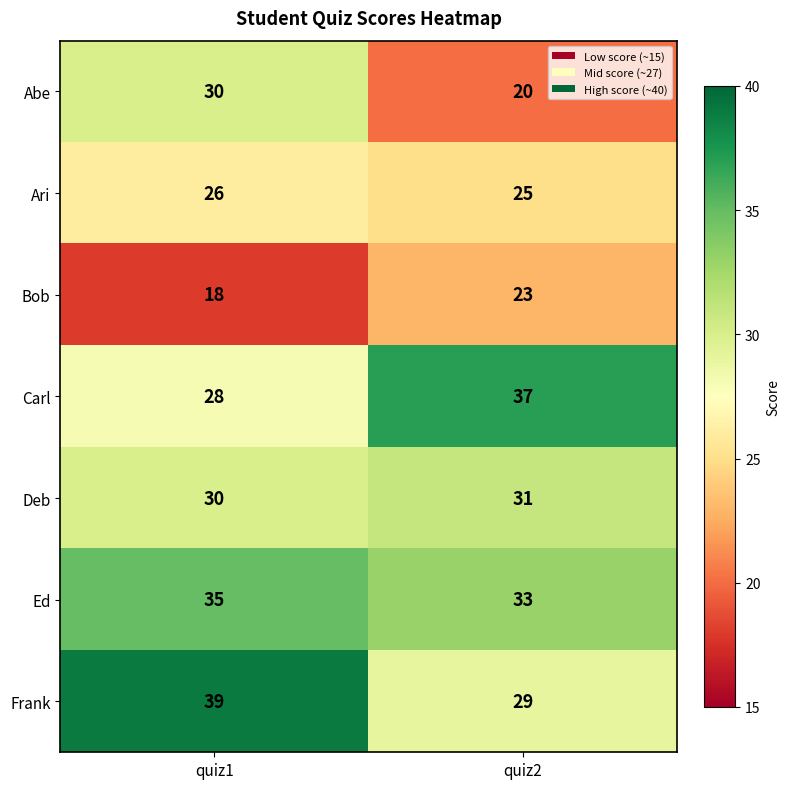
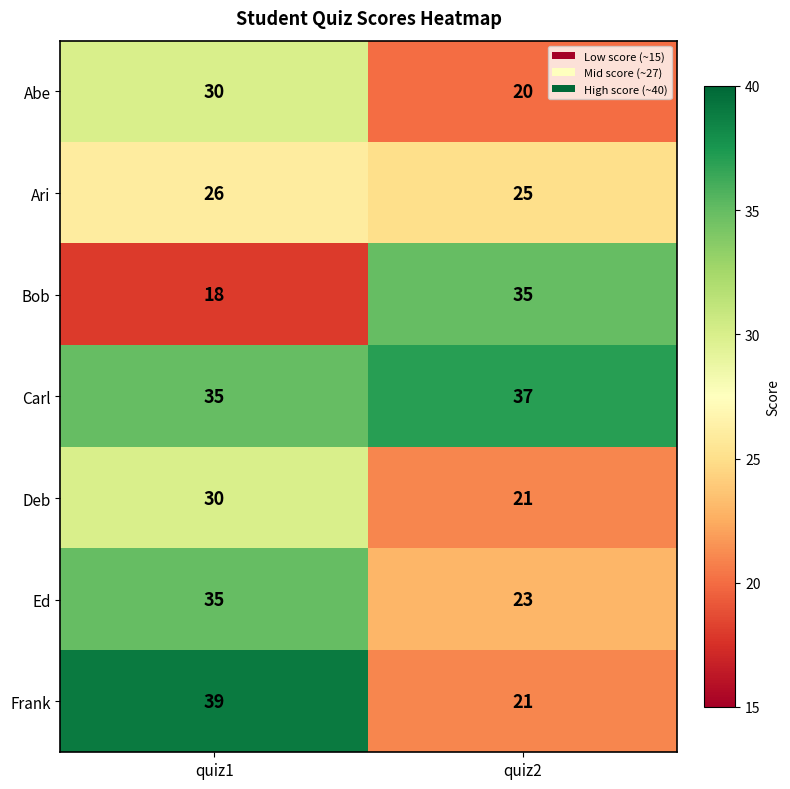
  {
    "Abe": {
      "quiz1": 30,
      "quiz2": 20
    },
    "Ari": {
      "quiz1": 26,
      "quiz2": 25
    },
    "Bob": {
      "quiz1": 18,
-     "quiz2": 23
+     "quiz2": 35
    },
    "Carl": {
-     "quiz1": 28,
+     "quiz1": 35,
      "quiz2": 37
    },
    "Deb": {
      "quiz1": 30,
-     "quiz2": 31
+     "quiz2": 21
    },
    "Ed": {
      "quiz1": 35,
-     "quiz2": 33
+     "quiz2": 23
    },
    "Frank": {
      "quiz1": 39,
-     "quiz2": 29
+     "quiz2": 21
    }
  }
